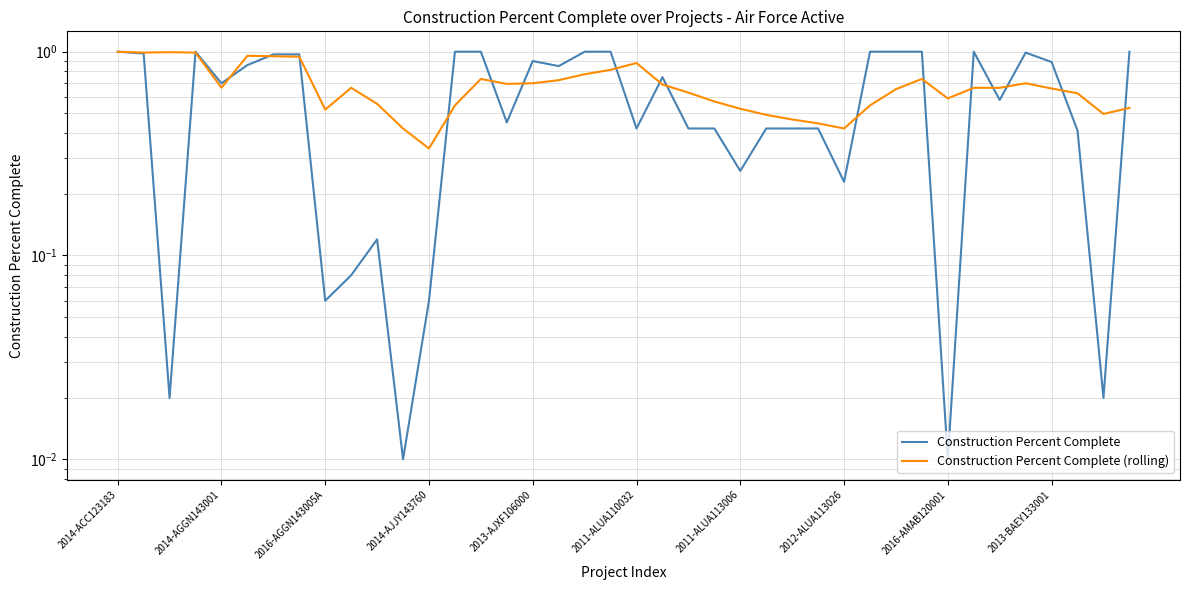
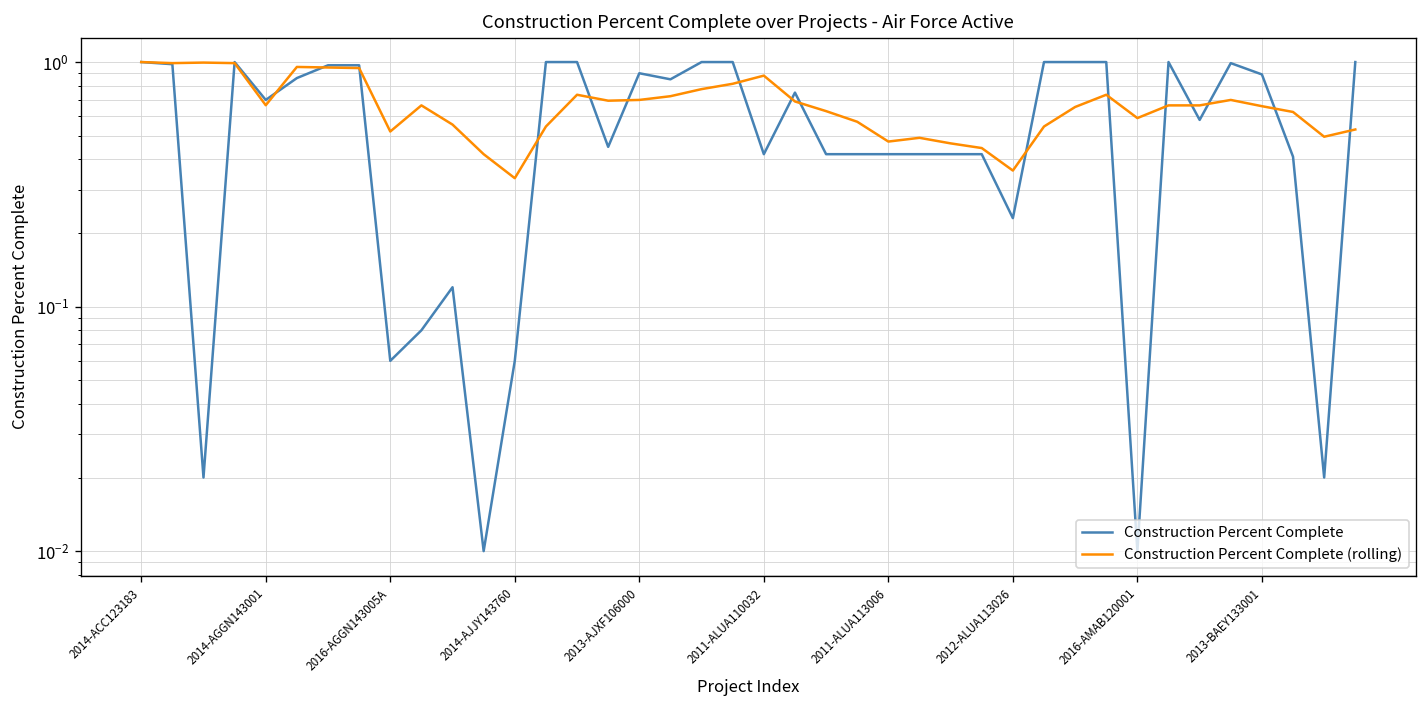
  {
    "Construction Percent Complete": {
      "2014-AGGN143001": 0.70,
      "2016-AGGN143005A": 0.06,
      "2014-AJJY143760": 0.06,
      "2013-AJXF106000": 0.9,
      "2011-ALUA110032": 0.42,
-     "2011-ALUA113006": 0.26,
+     "2011-ALUA113006": 0.42,
      "2012-ALUA113026": 0.23,
      "2013-BAEY133001": 0.9
    },
    "Construction Percent Complete (rolling)": {
      "2014-AGGN143001": 0.67,
      "2016-AGGN143005A": 0.52,
      "2014-AJJY143760": 0.34,
      "2013-AJXF106000": 0.70,
      "2011-ALUA110032": 0.88,
-     "2011-ALUA113006": 0.53,
-     "2012-ALUA113026": 0.42,
+     "2011-ALUA113006": 0.47,
+     "2012-ALUA113026": 0.36,
      "2016-AMAB120001": 0.59,
      "2013-BAEY133001": 0.66
    }
  }
